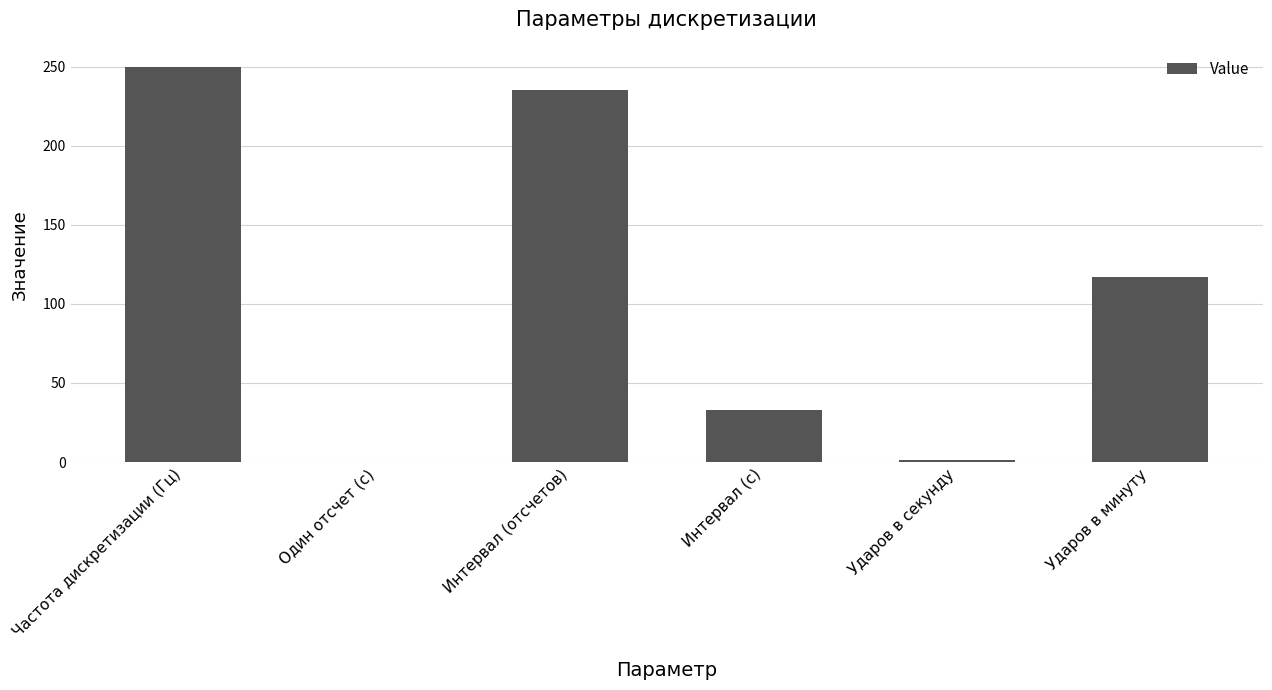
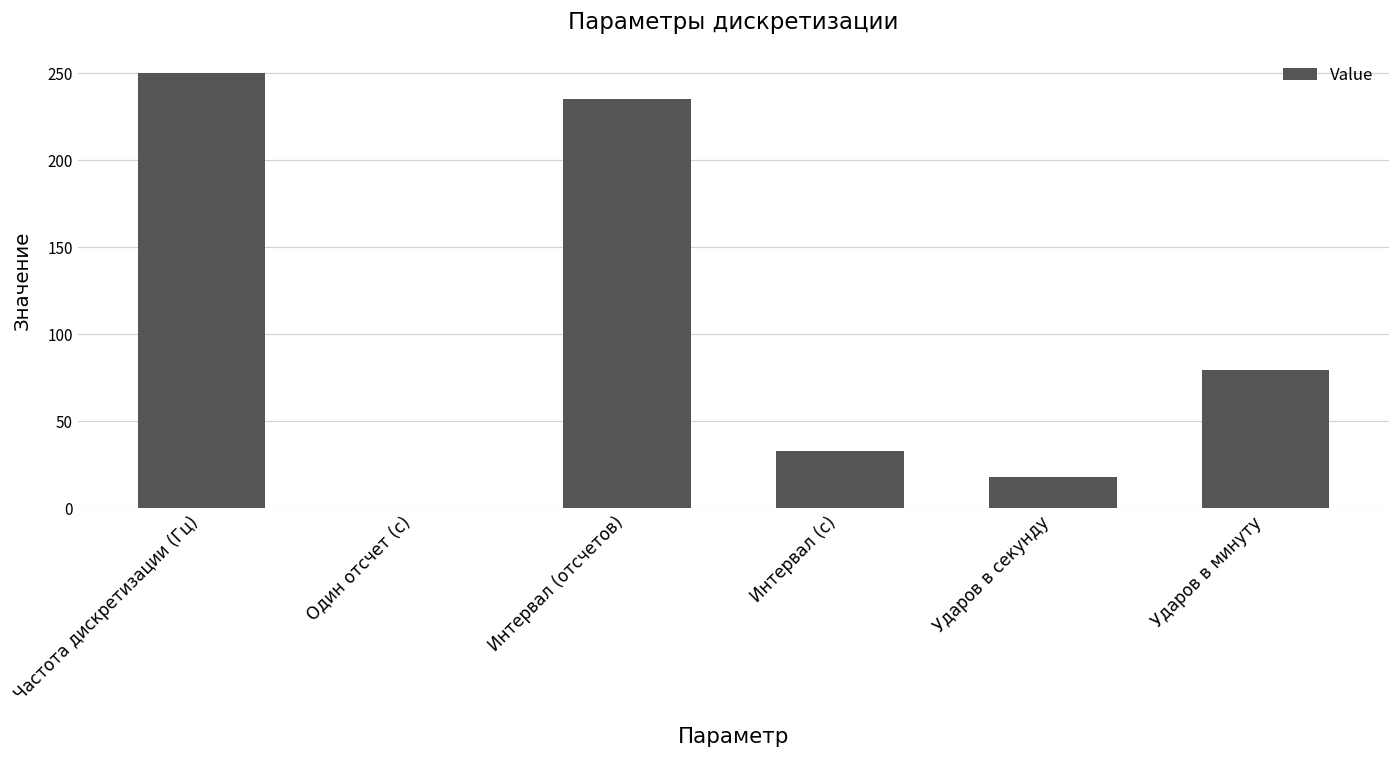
  {
    "Частота дискретизации (Гц)": 250,
    "Интервал (отсчетов)": 235,
    "Интервал (с)": 33,
-   "Ударов в секунду": 1,
-   "Ударов в минуту": 117
+   "Ударов в секунду": 18,
+   "Ударов в минуту": 79
  }
